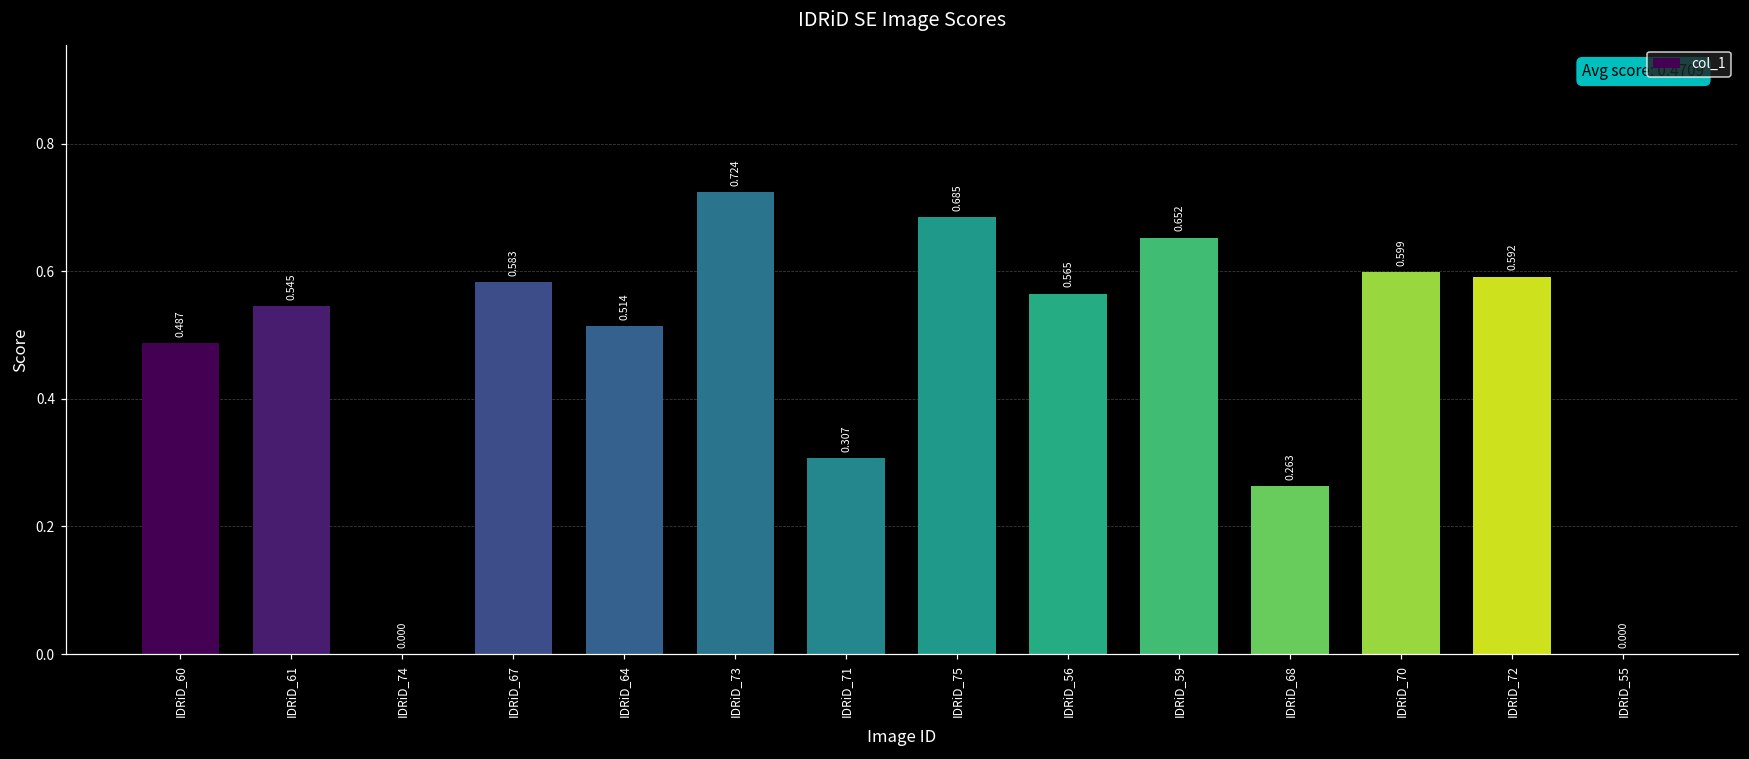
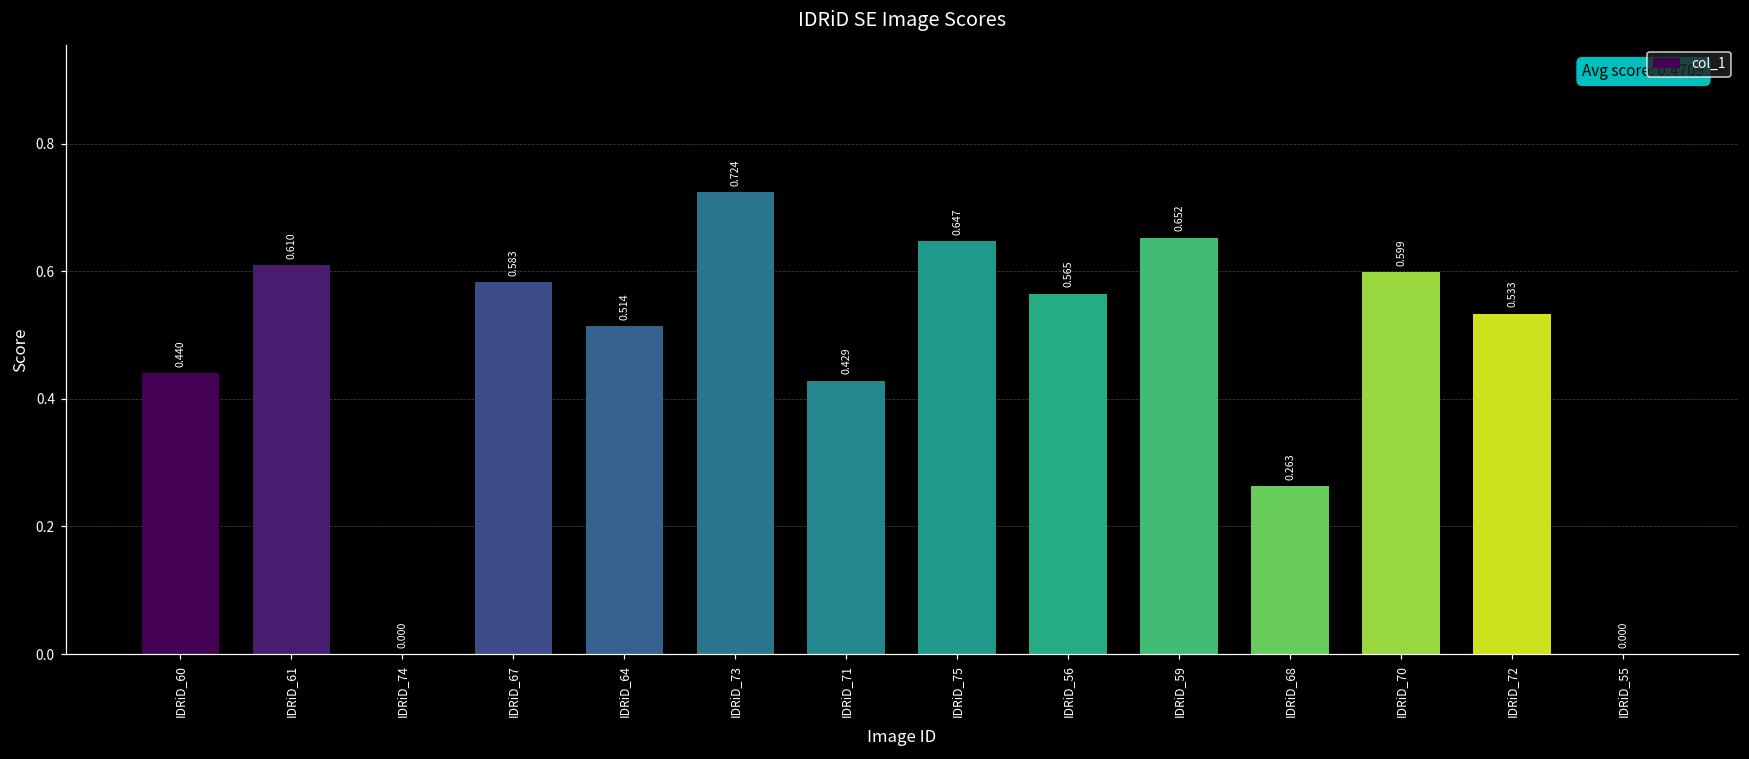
  {
-   "IDRiD_60": 0.487,
-   "IDRiD_61": 0.545,
+   "IDRiD_60": 0.440,
+   "IDRiD_61": 0.610,
    "IDRiD_74": 0.000,
    "IDRiD_67": 0.583,
    "IDRiD_64": 0.514,
    "IDRiD_73": 0.724,
-   "IDRiD_71": 0.307,
-   "IDRiD_75": 0.685,
+   "IDRiD_71": 0.429,
+   "IDRiD_75": 0.647,
    "IDRiD_56": 0.565,
    "IDRiD_59": 0.652,
    "IDRiD_68": 0.263,
    "IDRiD_70": 0.599,
-   "IDRiD_72": 0.592,
+   "IDRiD_72": 0.533,
    "IDRiD_55": 0.000
  }
